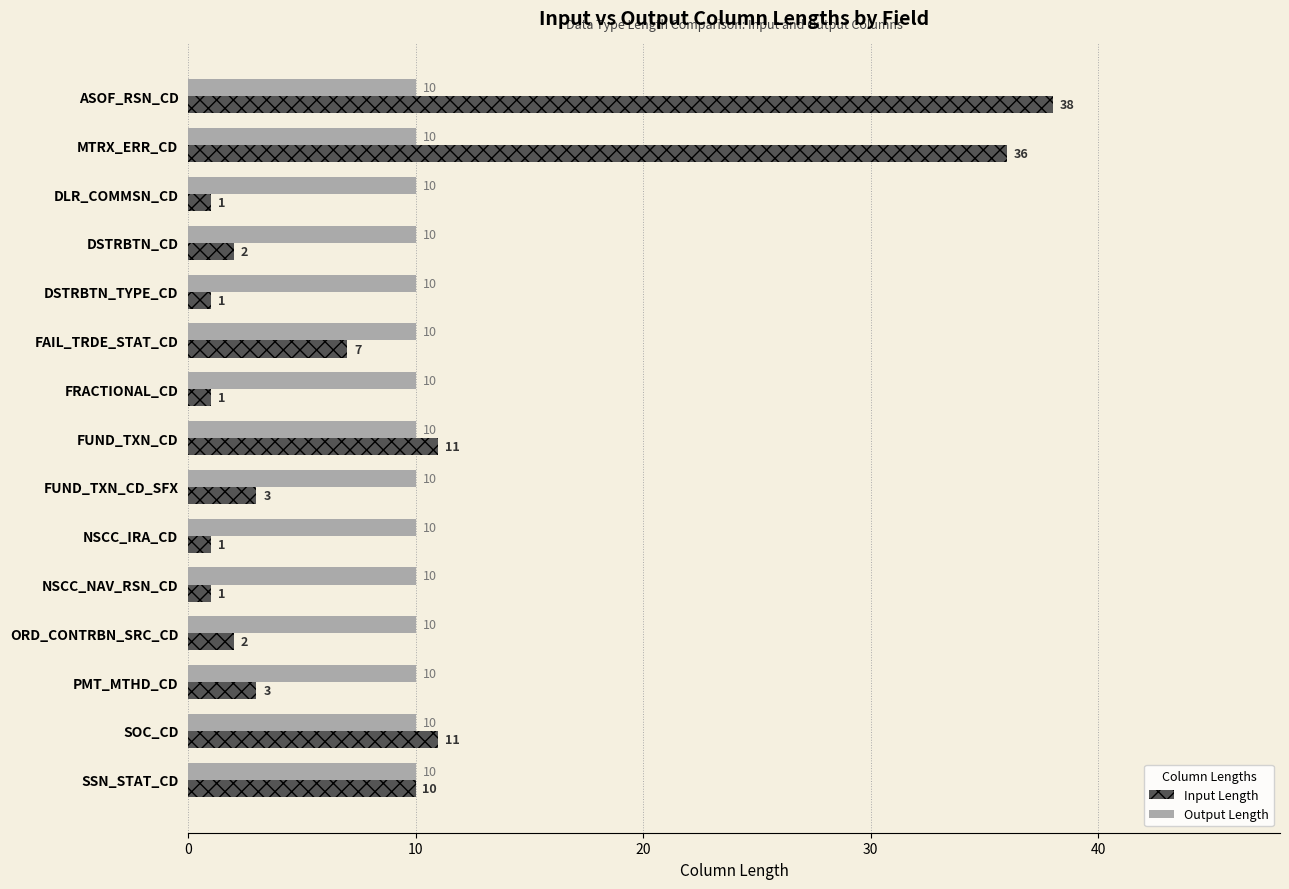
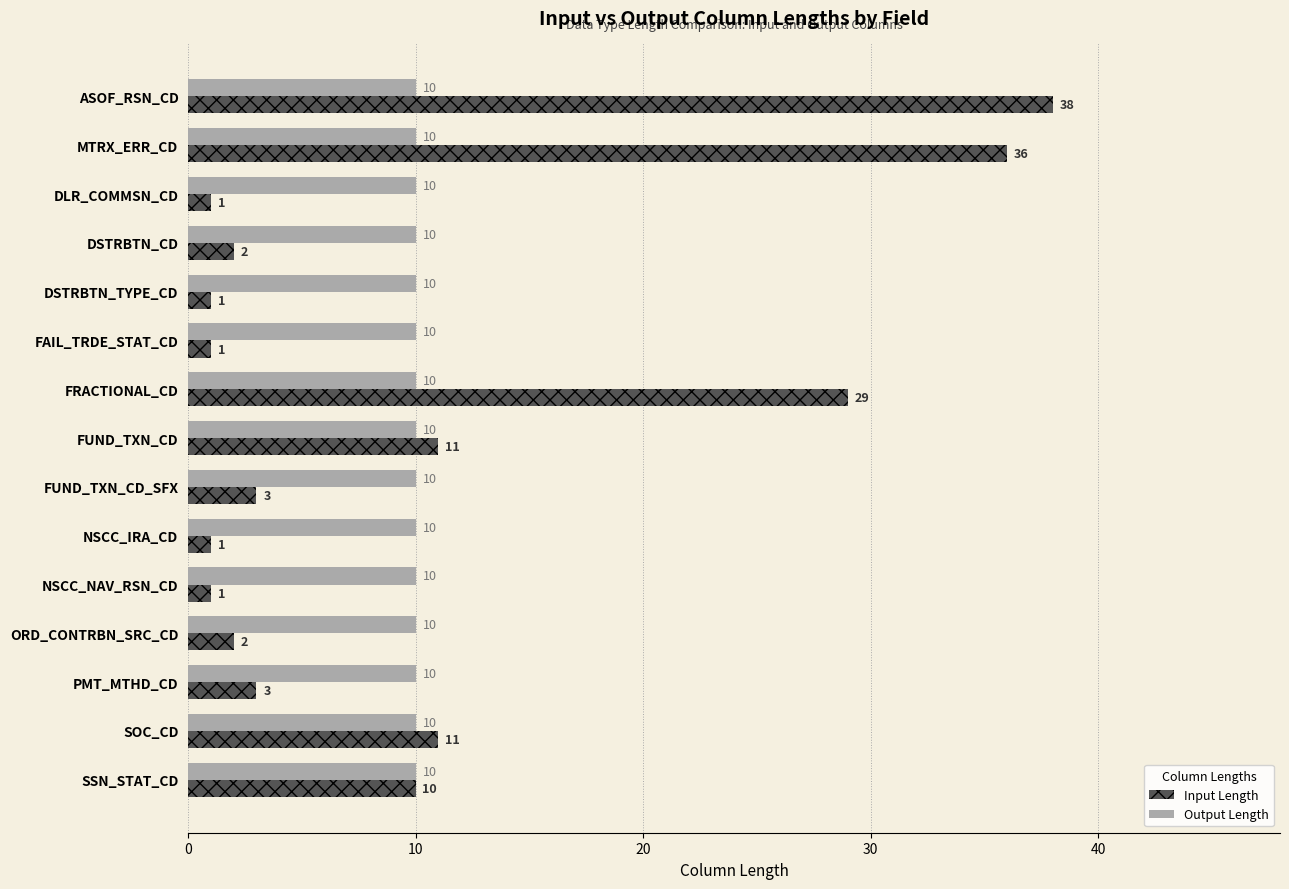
  {
    "Output Length": {
      "ASOF_RSN_CD": 10,
      "MTRX_ERR_CD": 10,
      "DLR_COMMSN_CD": 10,
      "DSTRBTN_CD": 10,
      "DSTRBTN_TYPE_CD": 10,
      "FAIL_TRDE_STAT_CD": 10,
      "FRACTIONAL_CD": 10,
      "FUND_TXN_CD": 10,
      "FUND_TXN_CD_SFX": 10,
      "NSCC_IRA_CD": 10,
      "NSCC_NAV_RSN_CD": 10,
      "ORD_CONTRBN_SRC_CD": 10,
      "PMT_MTHD_CD": 10,
      "SOC_CD": 10,
      "SSN_STAT_CD": 10
    },
    "Input Length": {
      "ASOF_RSN_CD": 38,
      "MTRX_ERR_CD": 36,
      "DLR_COMMSN_CD": 1,
      "DSTRBTN_CD": 2,
      "DSTRBTN_TYPE_CD": 1,
-     "FAIL_TRDE_STAT_CD": 7,
-     "FRACTIONAL_CD": 1,
+     "FAIL_TRDE_STAT_CD": 1,
+     "FRACTIONAL_CD": 29,
      "FUND_TXN_CD": 11,
      "FUND_TXN_CD_SFX": 3,
      "NSCC_IRA_CD": 1,
      "NSCC_NAV_RSN_CD": 1,
      "ORD_CONTRBN_SRC_CD": 2,
      "PMT_MTHD_CD": 3,
      "SOC_CD": 11,
      "SSN_STAT_CD": 10
    }
  }
